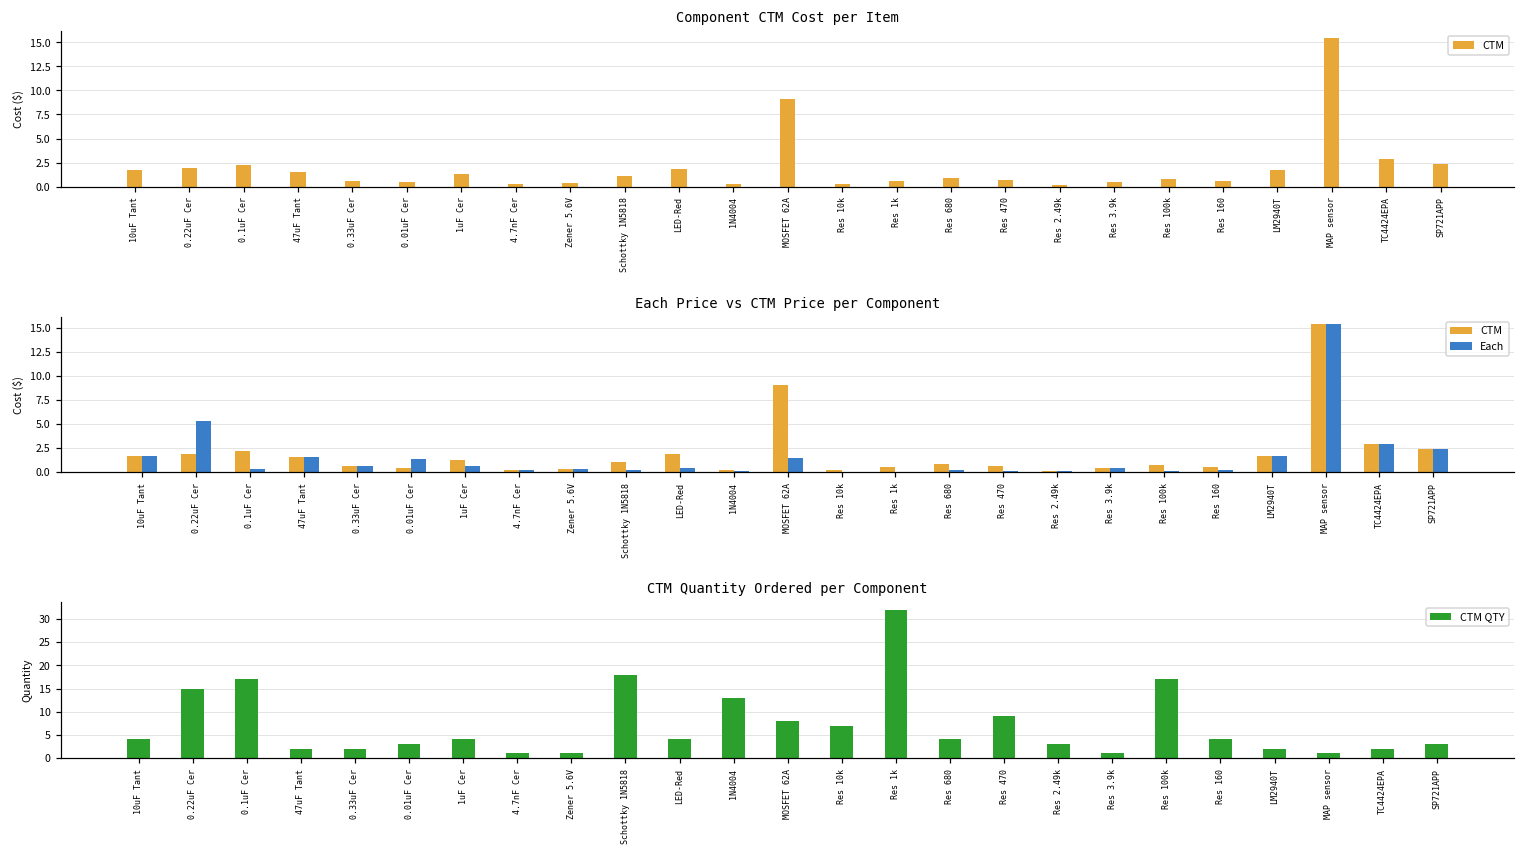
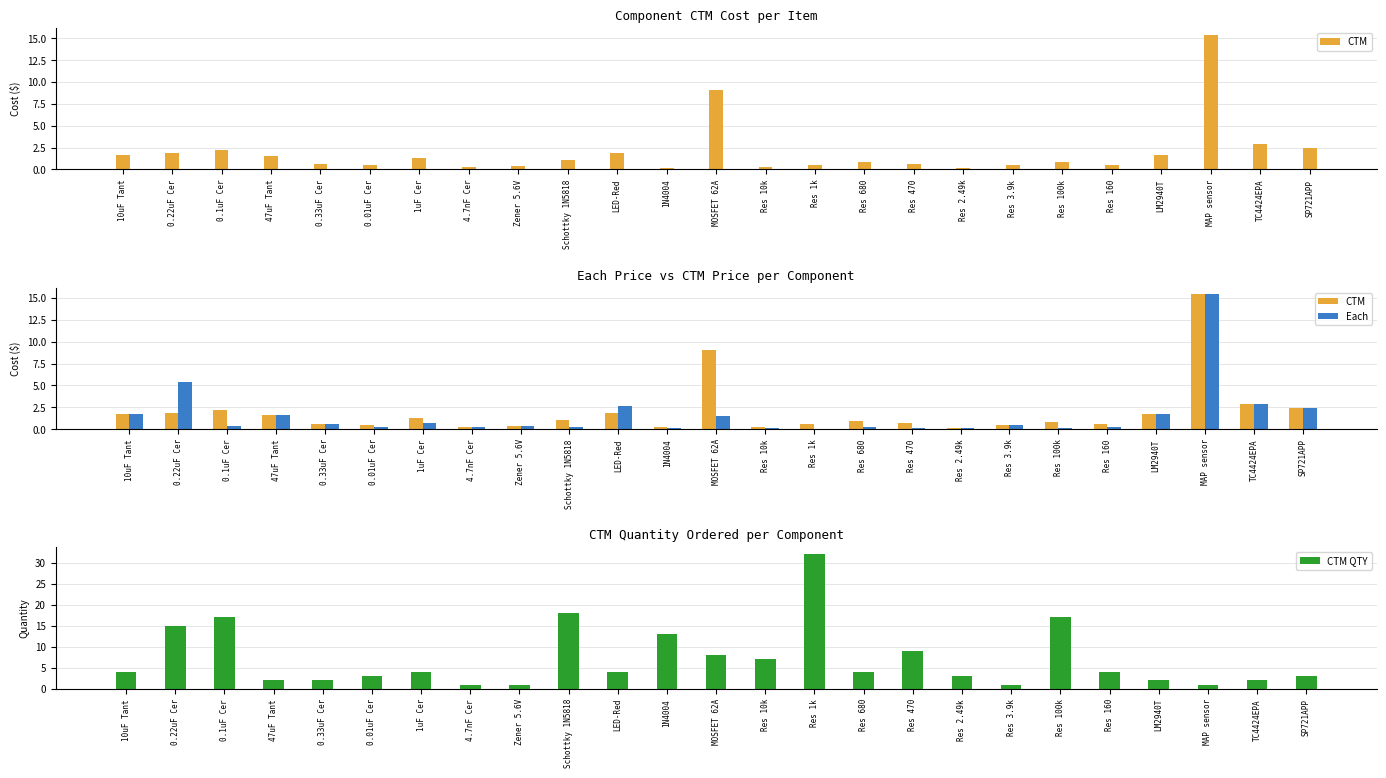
  {
    "Component CTM Cost per Item": {
      "10uF Tant": 2,
      "0.22uF Cer": 2,
      "0.1uF Cer": 2,
      "47uF Tant": 2,
      "0.33uF Cer": 1,
      "0.01uF Cer": 0,
      "1uF Cer": 1,
      "Zener 5.6V": 0,
      "Schottky 1N5818": 1,
      "LED-Red": 2,
      "MOSFET 62A": 9,
      "Res 1k": 1,
      "Res 680": 1,
      "Res 470": 1,
      "Res 3.9k": 0,
      "Res 100k": 1,
      "Res 160": 1,
      "LM2940T": 2,
      "MAP sensor": 15,
      "TC4424EPA": 3,
      "SP721APP": 2
    },
    "Each Price vs CTM Price per Component": {
      "CTM": {
        "10uF Tant": 2,
        "0.22uF Cer": 2,
        "0.1uF Cer": 2,
        "47uF Tant": 2,
        "0.33uF Cer": 1,
        "0.01uF Cer": 0,
        "1uF Cer": 1,
        "Zener 5.6V": 0,
        "Schottky 1N5818": 1,
        "LED-Red": 2,
        "MOSFET 62A": 9,
        "Res 1k": 1,
        "Res 680": 1,
        "Res 470": 1,
        "Res 3.9k": 0,
        "Res 100k": 1,
        "Res 160": 1,
        "LM2940T": 2,
        "MAP sensor": 15,
        "TC4424EPA": 3,
        "SP721APP": 2
      },
      "Each": {
        "10uF Tant": 2,
        "0.22uF Cer": 5,
        "0.1uF Cer": 0,
        "47uF Tant": 2,
        "0.33uF Cer": 1,
-       "0.01uF Cer": 1,
+       "0.01uF Cer": 0,
        "1uF Cer": 1,
        "Zener 5.6V": 0,
-       "LED-Red": 0,
+       "LED-Red": 3,
        "MOSFET 62A": 2,
        "Res 3.9k": 0,
        "LM2940T": 2,
        "MAP sensor": 15,
        "TC4424EPA": 3,
        "SP721APP": 2
      }
    },
    "CTM Quantity Ordered per Component": {
      "10uF Tant": 4,
      "0.22uF Cer": 15,
      "0.1uF Cer": 17,
      "47uF Tant": 2,
      "0.33uF Cer": 2,
      "0.01uF Cer": 3,
      "1uF Cer": 4,
      "4.7nF Cer": 1,
      "Zener 5.6V": 1,
      "Schottky 1N5818": 18,
      "LED-Red": 4,
      "1N4004": 13,
      "MOSFET 62A": 8,
      "Res 10k": 7,
      "Res 1k": 32,
      "Res 680": 4,
      "Res 470": 9,
      "Res 2.49k": 3,
      "Res 3.9k": 1,
      "Res 100k": 17,
      "Res 160": 4,
      "LM2940T": 2,
      "MAP sensor": 1,
      "TC4424EPA": 2,
      "SP721APP": 3
    }
  }
